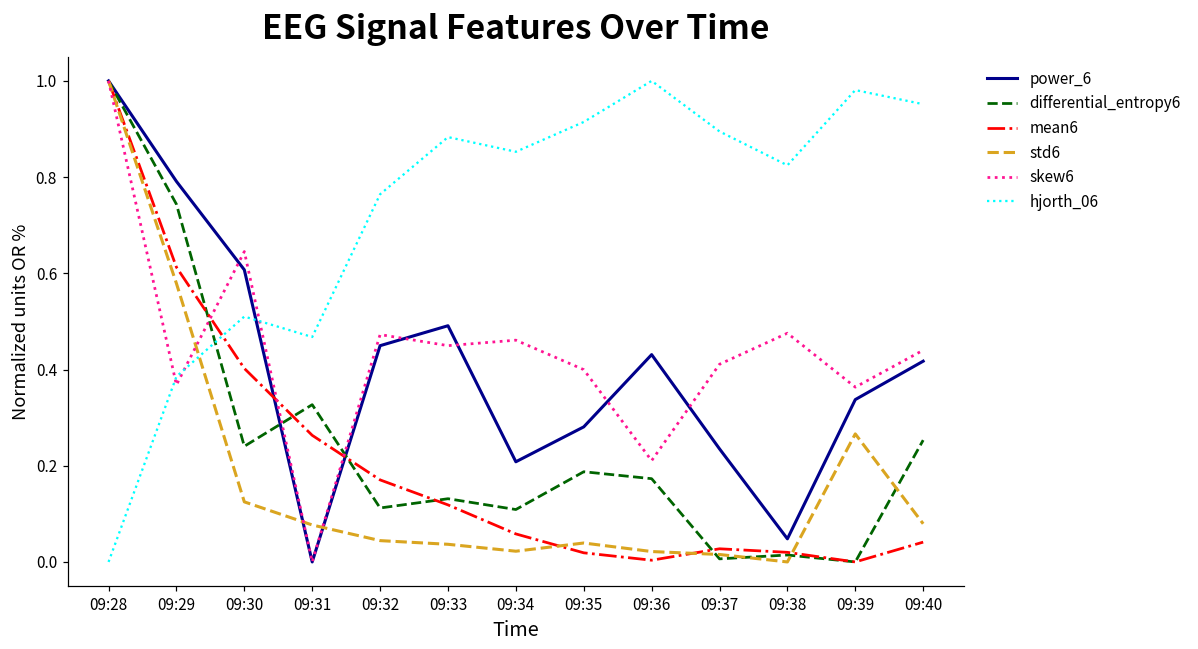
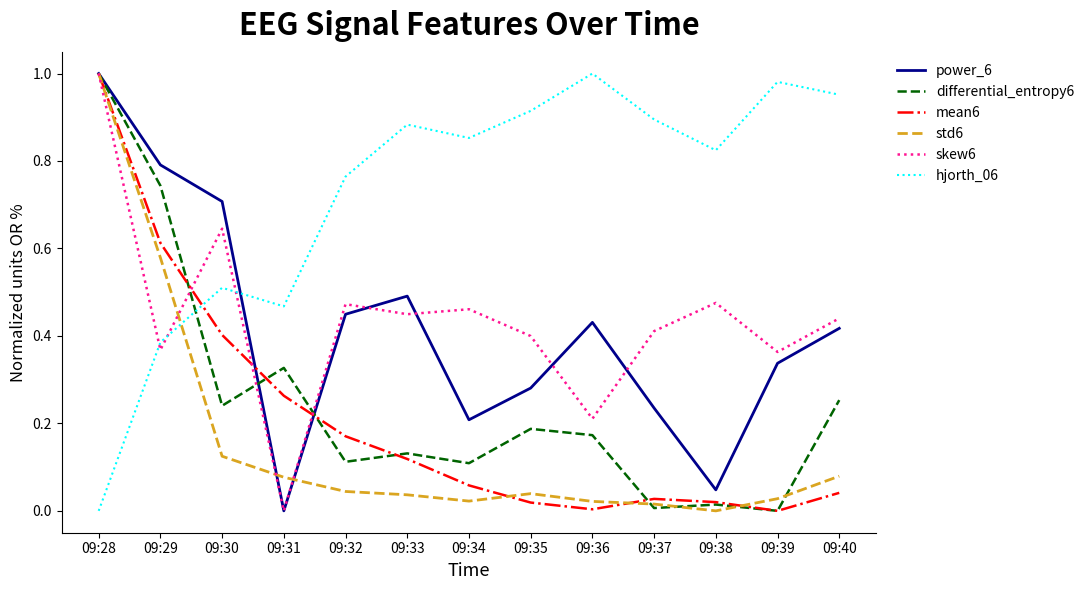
  {
    "power_6": {
      "09:29": 0.79,
-     "09:30": 0.61,
+     "09:30": 0.71,
      "09:32": 0.45,
      "09:33": 0.49,
      "09:34": 0.21,
      "09:35": 0.28,
      "09:36": 0.43,
      "09:37": 0.24,
      "09:38": 0.05,
      "09:39": 0.34,
      "09:40": 0.42
    },
    "differential_entropy6": {
      "09:29": 0.74,
      "09:30": 0.24,
      "09:31": 0.33,
      "09:32": 0.11,
      "09:33": 0.13,
      "09:34": 0.11,
      "09:35": 0.19,
      "09:36": 0.17,
      "09:37": 0.01,
      "09:40": 0.25
    },
    "mean6": {
      "09:29": 0.61,
      "09:30": 0.40,
      "09:31": 0.26,
      "09:32": 0.17,
      "09:33": 0.12,
      "09:34": 0.06,
      "09:35": 0.02,
      "09:36": 0.00,
      "09:37": 0.03,
      "09:40": 0.04
    },
    "std6": {
      "09:29": 0.58,
      "09:30": 0.12,
      "09:31": 0.08,
      "09:32": 0.04,
      "09:33": 0.04,
      "09:34": 0.02,
      "09:35": 0.04,
      "09:36": 0.02,
      "09:37": 0.02,
      "09:38": 0.00,
-     "09:39": 0.27,
+     "09:39": 0.03,
      "09:40": 0.08
    },
    "skew6": {
      "09:29": 0.37,
      "09:30": 0.65,
      "09:32": 0.47,
      "09:33": 0.45,
      "09:34": 0.46,
      "09:35": 0.40,
      "09:36": 0.21,
      "09:37": 0.41,
      "09:38": 0.48,
      "09:39": 0.36,
      "09:40": 0.44
    },
    "hjorth_06": {
      "09:28": 0.00,
      "09:29": 0.39,
      "09:30": 0.51,
      "09:31": 0.47,
      "09:32": 0.76,
      "09:33": 0.88,
      "09:34": 0.85,
      "09:35": 0.91,
      "09:36": 1.00,
      "09:37": 0.89,
      "09:38": 0.82,
      "09:39": 0.98,
      "09:40": 0.95
    }
  }
